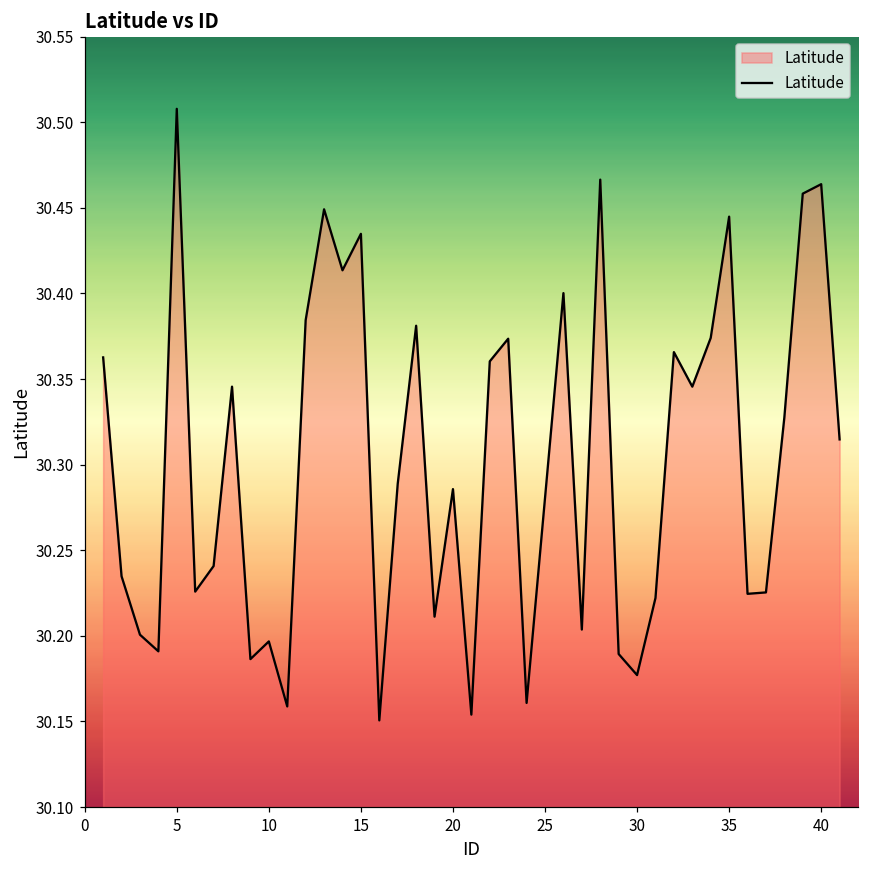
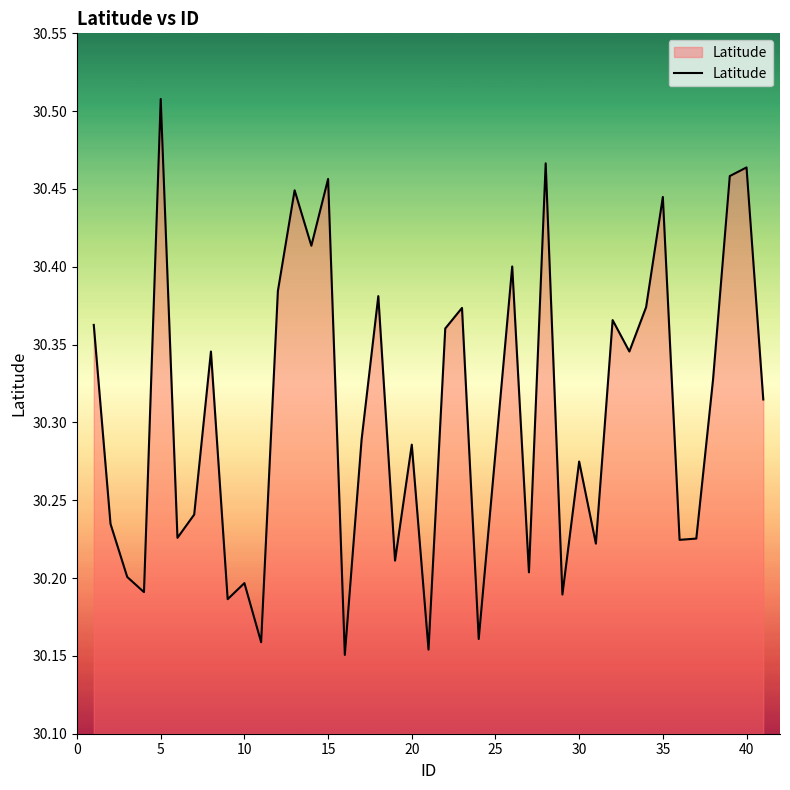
  {
    "5": 30.508,
    "10": 30.197,
-   "15": 30.435,
+   "15": 30.456,
    "20": 30.286,
-   "30": 30.177,
+   "30": 30.275,
    "35": 30.445,
    "40": 30.464
  }
